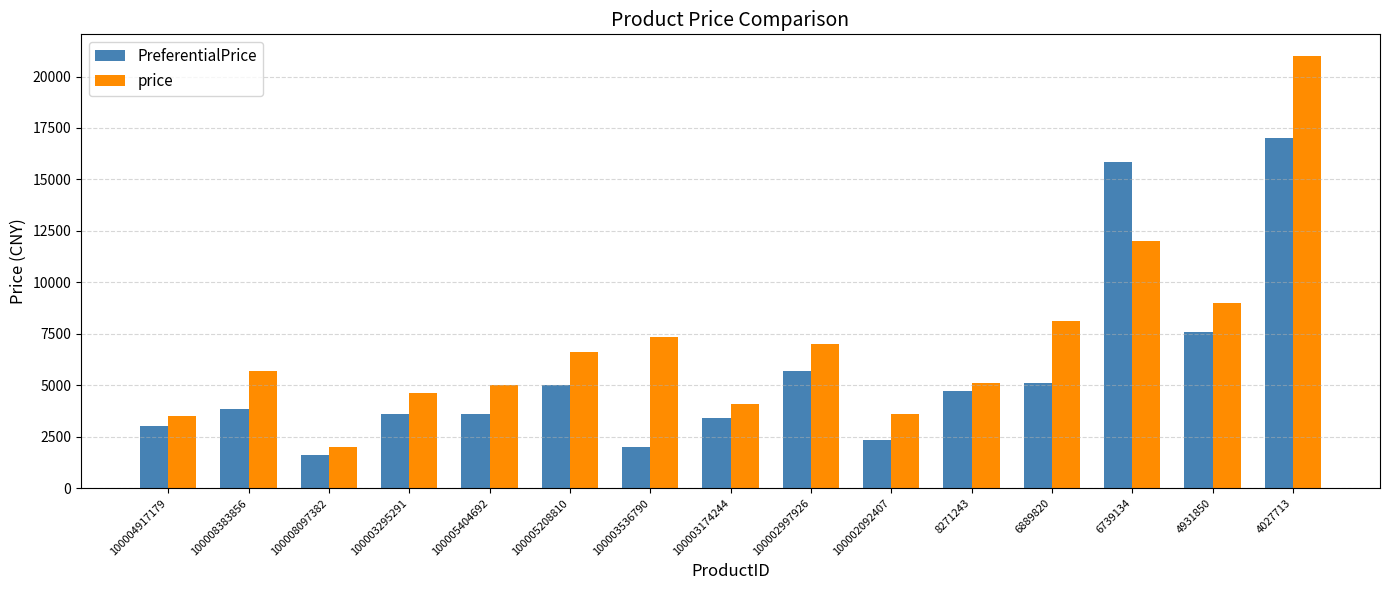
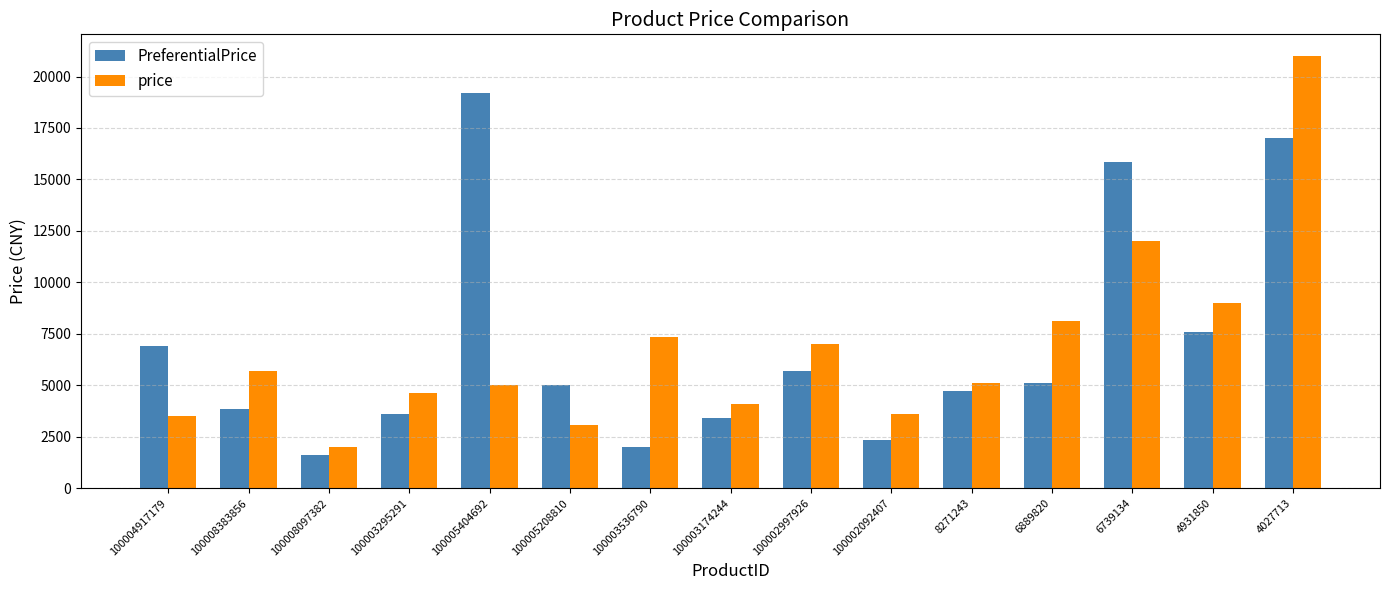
  {
    "PreferentialPrice": {
-     "100004917179": 3000,
+     "100004917179": 6900,
      "100008383856": 3800,
      "100008097382": 1600,
      "100003295291": 3600,
-     "100005404692": 3600,
+     "100005404692": 19200,
      "100005208810": 5000,
      "100003536790": 2000,
      "100003174244": 3400,
      "100002997926": 5700,
      "100002092407": 2300,
      "8271243": 4700,
      "6889820": 5100,
      "6739134": 15800,
      "4931850": 7600,
      "4027713": 17000
    },
    "price": {
      "100004917179": 3500,
      "100008383856": 5700,
      "100008097382": 2000,
      "100003295291": 4600,
      "100005404692": 5000,
-     "100005208810": 6600,
+     "100005208810": 3100,
      "100003536790": 7400,
      "100003174244": 4100,
      "100002997926": 7000,
      "100002092407": 3600,
      "8271243": 5100,
      "6889820": 8100,
      "6739134": 12000,
      "4931850": 9000,
      "4027713": 21000
    }
  }
